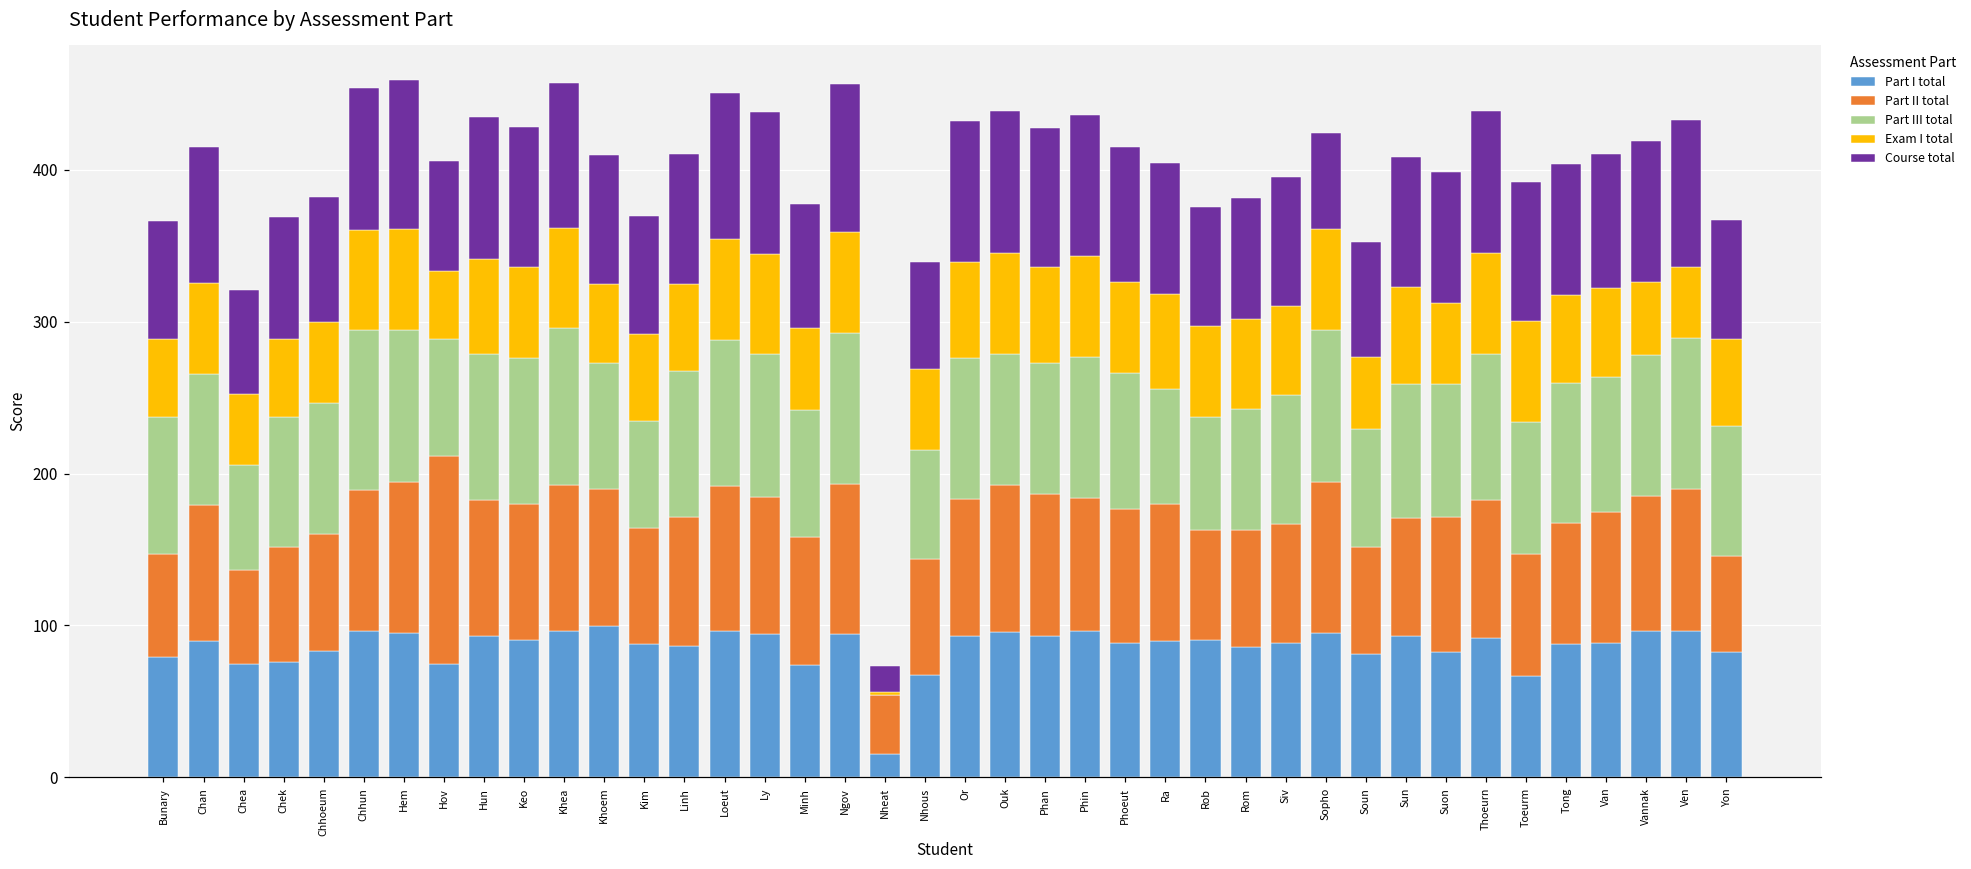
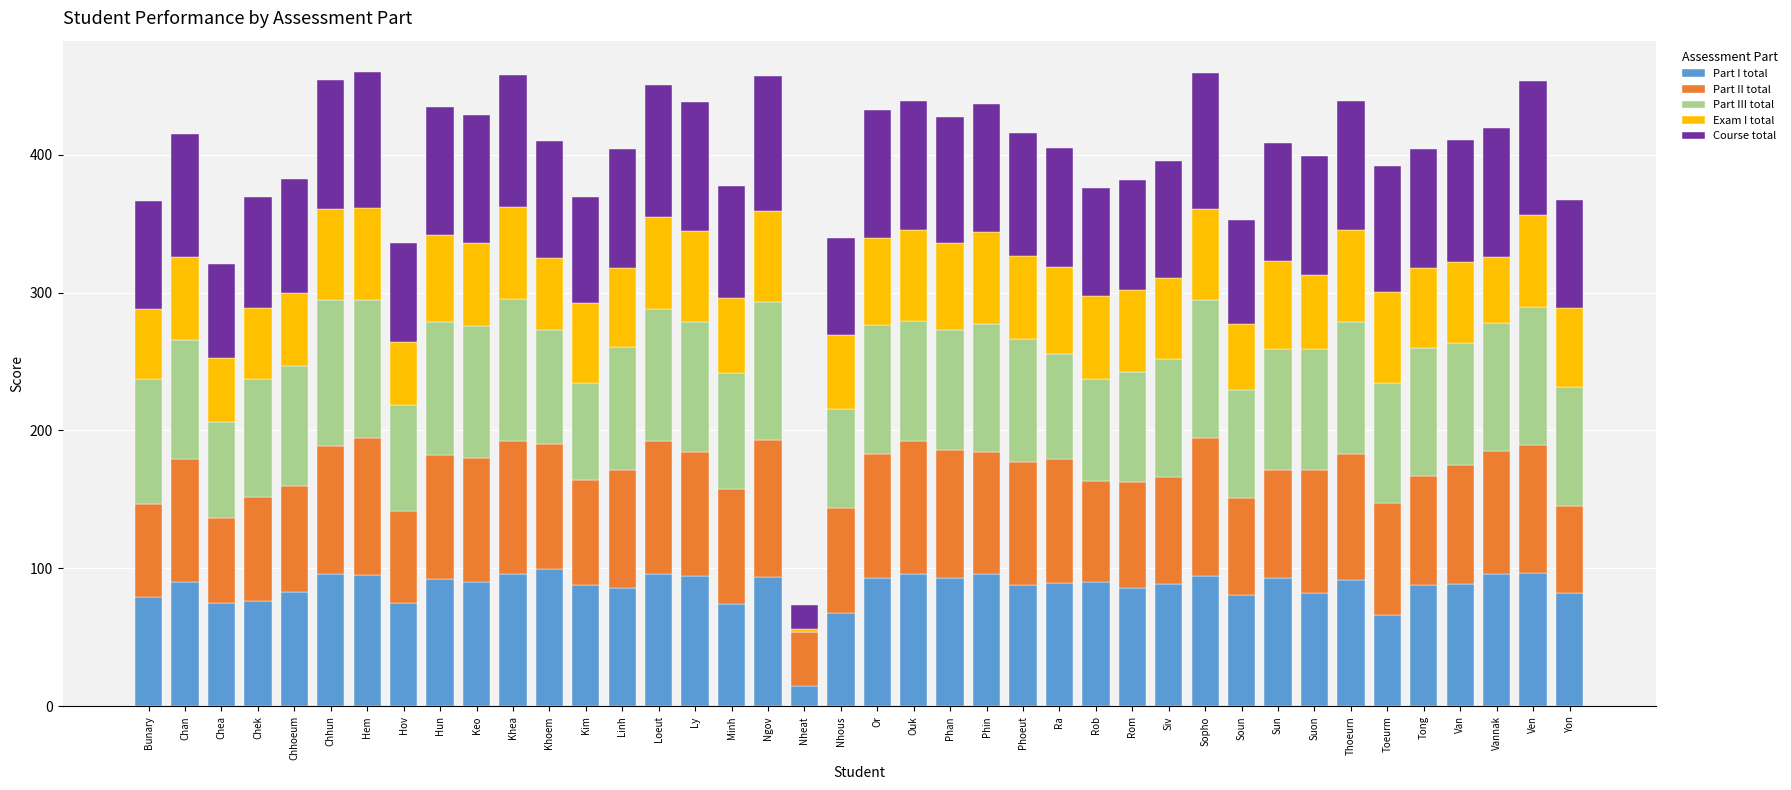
  {
    "Part I total": {
      "Bunary": 79,
      "Chan": 90,
      "Chea": 75,
      "Chek": 76,
      "Chhoeum": 83,
      "Chhun": 96,
      "Hem": 95,
      "Hov": 75,
      "Hun": 93,
      "Keo": 90,
      "Khea": 96,
      "Khoem": 100,
      "Kim": 88,
      "Linh": 86,
      "Loeut": 96,
      "Ly": 94,
      "Minh": 74,
      "Ngov": 94,
      "Nheat": 15,
      "Nhous": 67,
      "Or": 93,
      "Ouk": 96,
      "Phan": 93,
      "Phin": 96,
      "Phoeut": 88,
      "Ra": 90,
      "Rob": 90,
      "Rom": 86,
      "Siv": 88,
      "Sopho": 95,
      "Soun": 81,
      "Sun": 93,
      "Suon": 83,
      "Thoeurn": 92,
      "Toeurm": 66,
      "Tong": 88,
      "Van": 89,
      "Vannak": 96,
      "Ven": 96,
      "Yon": 82
    },
    "Part II total": {
      "Bunary": 68,
      "Chan": 89,
      "Chea": 61,
      "Chek": 76,
      "Chhoeum": 77,
      "Chhun": 93,
      "Hem": 100,
-     "Hov": 137,
+     "Hov": 67,
      "Hun": 90,
      "Keo": 90,
      "Khea": 96,
      "Khoem": 91,
      "Kim": 77,
      "Linh": 86,
      "Loeut": 96,
      "Ly": 90,
      "Minh": 84,
      "Ngov": 99,
      "Nheat": 39,
      "Nhous": 76,
      "Or": 90,
      "Ouk": 96,
      "Phan": 93,
      "Phin": 88,
      "Phoeut": 89,
      "Ra": 90,
      "Rob": 73,
      "Rom": 77,
      "Siv": 78,
      "Sopho": 100,
      "Soun": 70,
      "Sun": 78,
      "Suon": 89,
      "Thoeurn": 91,
      "Toeurm": 81,
      "Tong": 79,
      "Van": 86,
      "Vannak": 89,
      "Ven": 93,
      "Yon": 63
    },
    "Part III total": {
      "Bunary": 90,
      "Chan": 87,
      "Chea": 70,
      "Chek": 86,
      "Chhoeum": 87,
      "Chhun": 105,
      "Hem": 100,
      "Hov": 77,
      "Hun": 96,
      "Keo": 96,
      "Khea": 103,
      "Khoem": 83,
      "Kim": 70,
-     "Linh": 96,
+     "Linh": 89,
      "Loeut": 96,
      "Ly": 94,
      "Minh": 84,
      "Ngov": 100,
      "Nheat": 0,
      "Nhous": 72,
      "Or": 93,
      "Ouk": 87,
      "Phan": 87,
      "Phin": 93,
      "Phoeut": 89,
      "Ra": 76,
      "Rob": 74,
      "Rom": 80,
      "Siv": 85,
      "Sopho": 100,
      "Soun": 78,
      "Sun": 88,
      "Suon": 88,
      "Thoeurn": 96,
      "Toeurm": 87,
      "Tong": 93,
      "Van": 89,
      "Vannak": 93,
      "Ven": 100,
      "Yon": 86
    },
    "Exam I total": {
      "Bunary": 51,
      "Chan": 60,
      "Chea": 47,
      "Chek": 51,
      "Chhoeum": 53,
      "Chhun": 66,
      "Hem": 67,
      "Hov": 45,
      "Hun": 63,
      "Keo": 60,
      "Khea": 67,
      "Khoem": 52,
      "Kim": 58,
      "Linh": 57,
      "Loeut": 67,
      "Ly": 66,
      "Minh": 54,
      "Ngov": 66,
      "Nheat": 2,
      "Nhous": 53,
      "Or": 63,
      "Ouk": 66,
      "Phan": 63,
      "Phin": 66,
      "Phoeut": 60,
      "Ra": 63,
      "Rob": 60,
      "Rom": 59,
      "Siv": 59,
      "Sopho": 66,
      "Soun": 47,
      "Sun": 64,
      "Suon": 53,
      "Thoeurn": 66,
      "Toeurm": 66,
      "Tong": 58,
      "Van": 59,
      "Vannak": 48,
-     "Ven": 47,
+     "Ven": 67,
      "Yon": 57
    },
    "Course total": {
      "Bunary": 78,
      "Chan": 89,
      "Chea": 68,
      "Chek": 80,
      "Chhoeum": 82,
      "Chhun": 93,
      "Hem": 98,
      "Hov": 72,
      "Hun": 93,
      "Keo": 92,
      "Khea": 95,
      "Khoem": 85,
      "Kim": 77,
      "Linh": 86,
      "Loeut": 96,
      "Ly": 93,
      "Minh": 81,
      "Ngov": 98,
      "Nheat": 17,
      "Nhous": 70,
      "Or": 93,
      "Ouk": 93,
      "Phan": 91,
      "Phin": 93,
      "Phoeut": 89,
      "Ra": 86,
      "Rob": 78,
      "Rom": 80,
      "Siv": 85,
-     "Sopho": 63,
+     "Sopho": 98,
      "Soun": 76,
      "Sun": 85,
      "Suon": 86,
      "Thoeurn": 93,
      "Toeurm": 91,
      "Tong": 86,
      "Van": 88,
      "Vannak": 93,
      "Ven": 97,
      "Yon": 78
    }
  }
